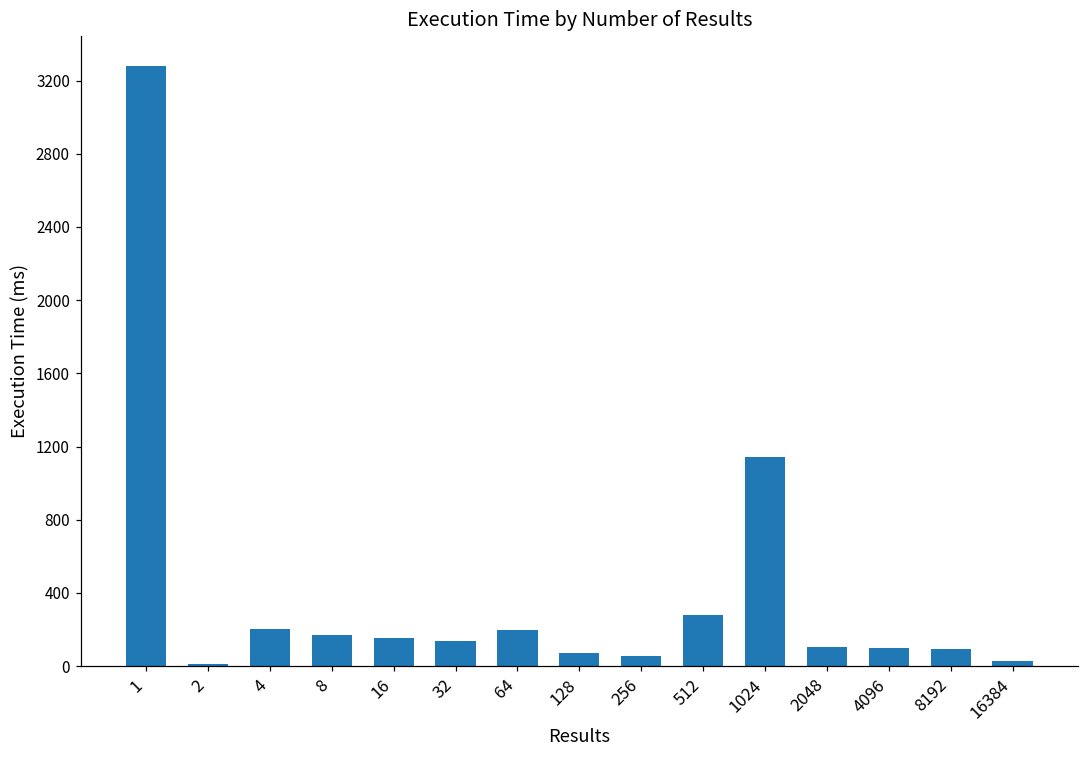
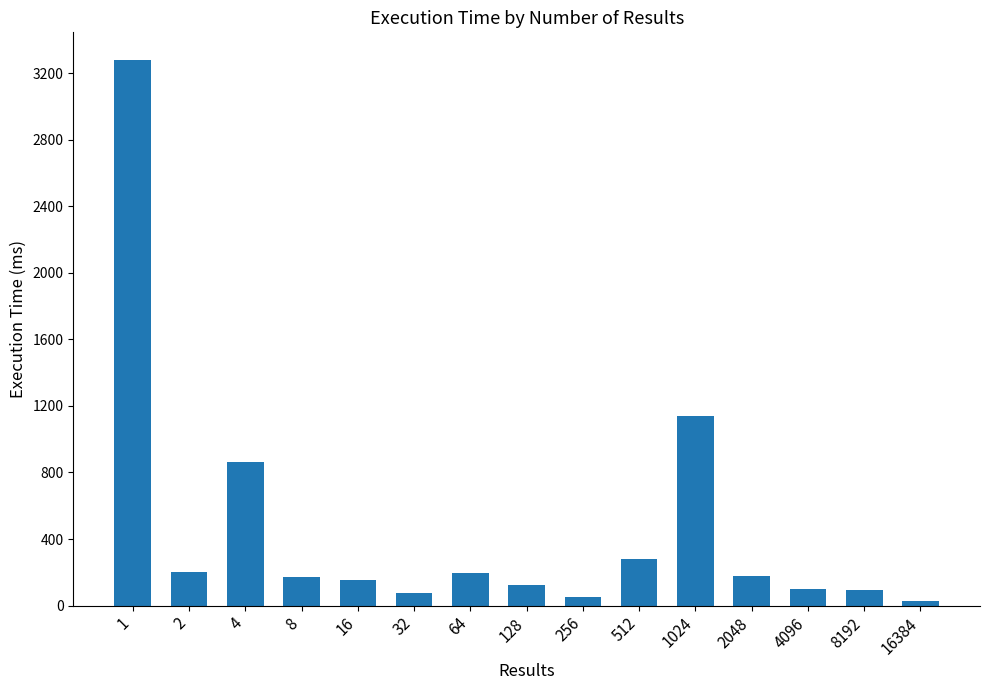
  {
    "1": 3280,
-   "2": 10,
-   "4": 200,
+   "2": 200,
+   "4": 870,
    "8": 170,
    "16": 150,
-   "32": 140,
+   "32": 70,
    "64": 200,
-   "128": 70,
+   "128": 120,
    "256": 50,
    "512": 280,
    "1024": 1140,
-   "2048": 100,
+   "2048": 180,
    "4096": 100,
    "8192": 90,
    "16384": 30
  }
